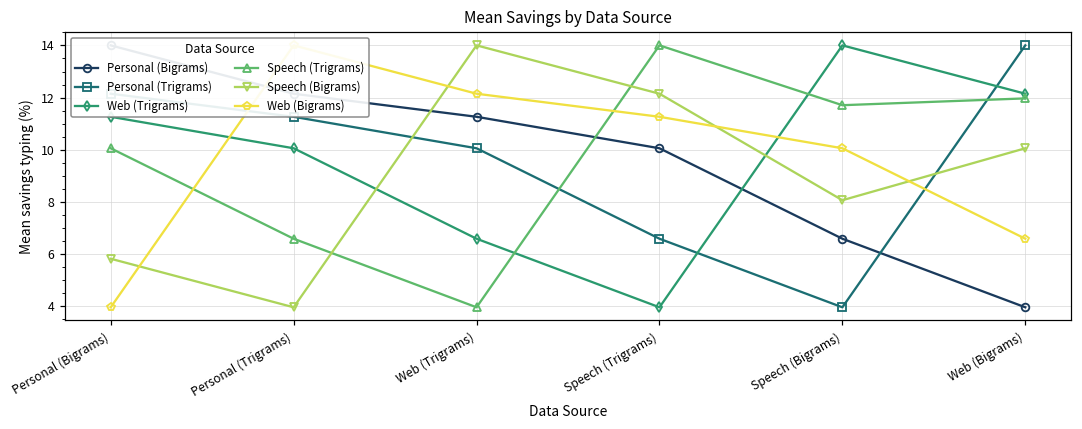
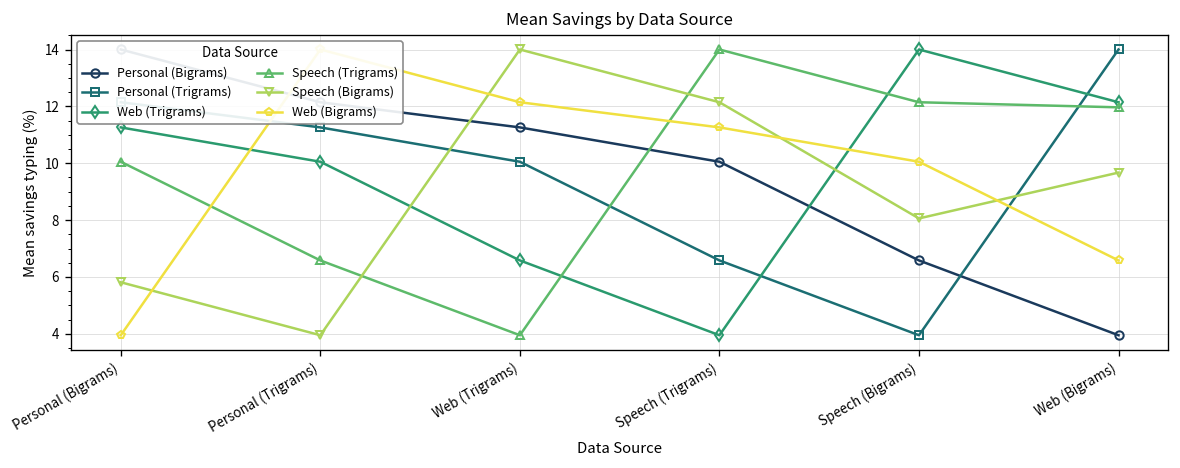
  {
    "Speech (Trigrams)": {
      "Personal (Bigrams)": 10.1,
      "Personal (Trigrams)": 6.6,
      "Web (Trigrams)": 4.0,
      "Speech (Trigrams)": 14.0,
-     "Speech (Bigrams)": 11.7,
+     "Speech (Bigrams)": 12.1,
      "Web (Bigrams)": 12.0
    },
    "Speech (Bigrams)": {
      "Personal (Bigrams)": 5.8,
      "Personal (Trigrams)": 4.0,
      "Web (Trigrams)": 14.0,
      "Speech (Trigrams)": 12.1,
      "Speech (Bigrams)": 8.1,
-     "Web (Bigrams)": 10.1
+     "Web (Bigrams)": 9.7
    },
    "Web (Bigrams)": {
      "Personal (Bigrams)": 4.0,
      "Web (Trigrams)": 12.1,
      "Speech (Trigrams)": 11.3,
      "Speech (Bigrams)": 10.1,
      "Web (Bigrams)": 6.6
    }
  }
